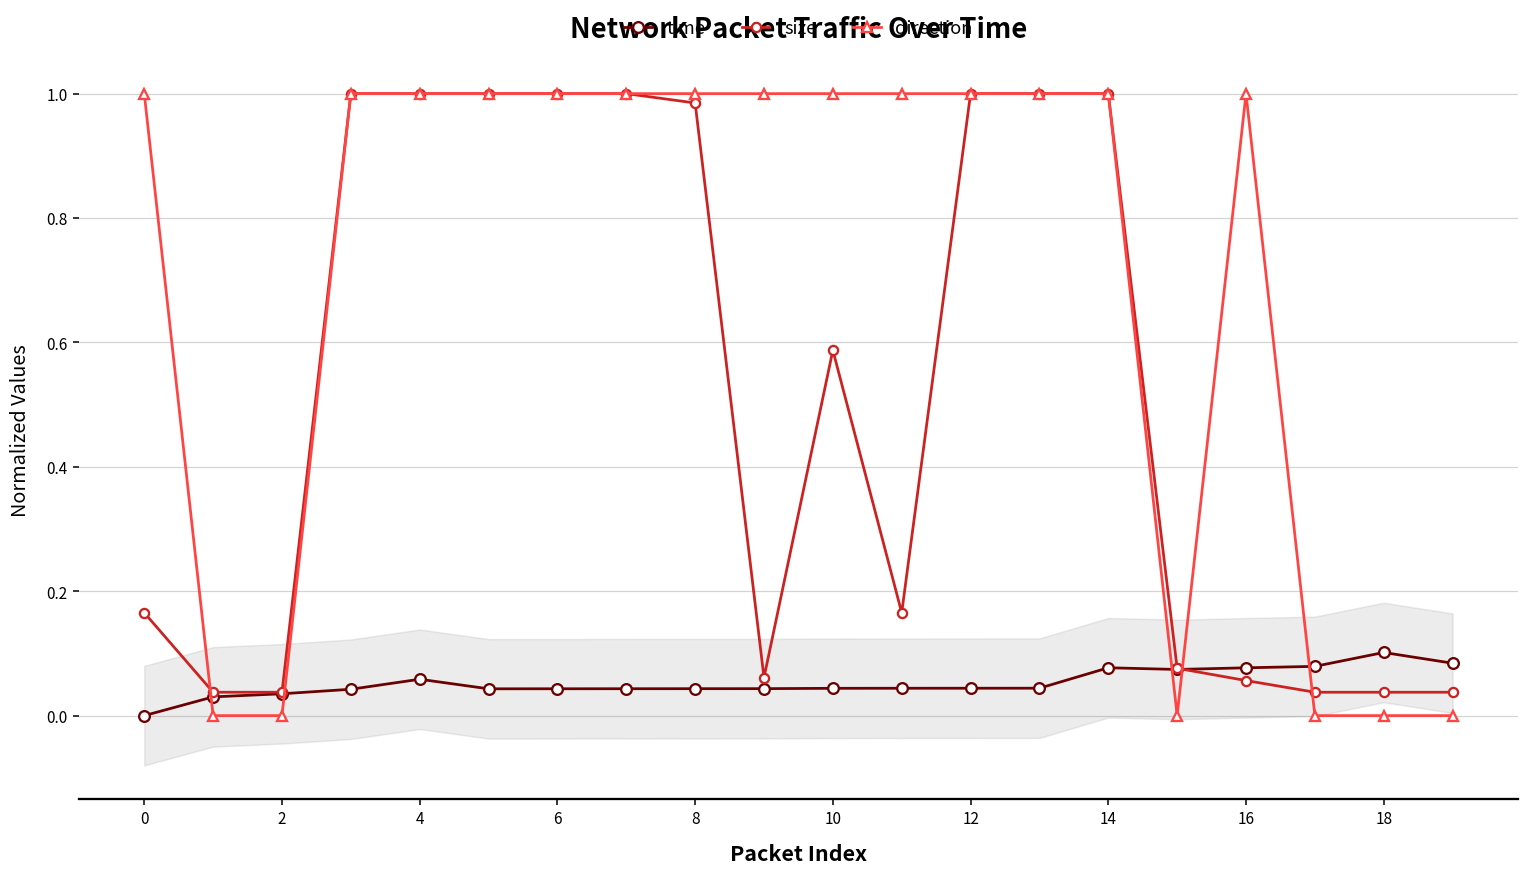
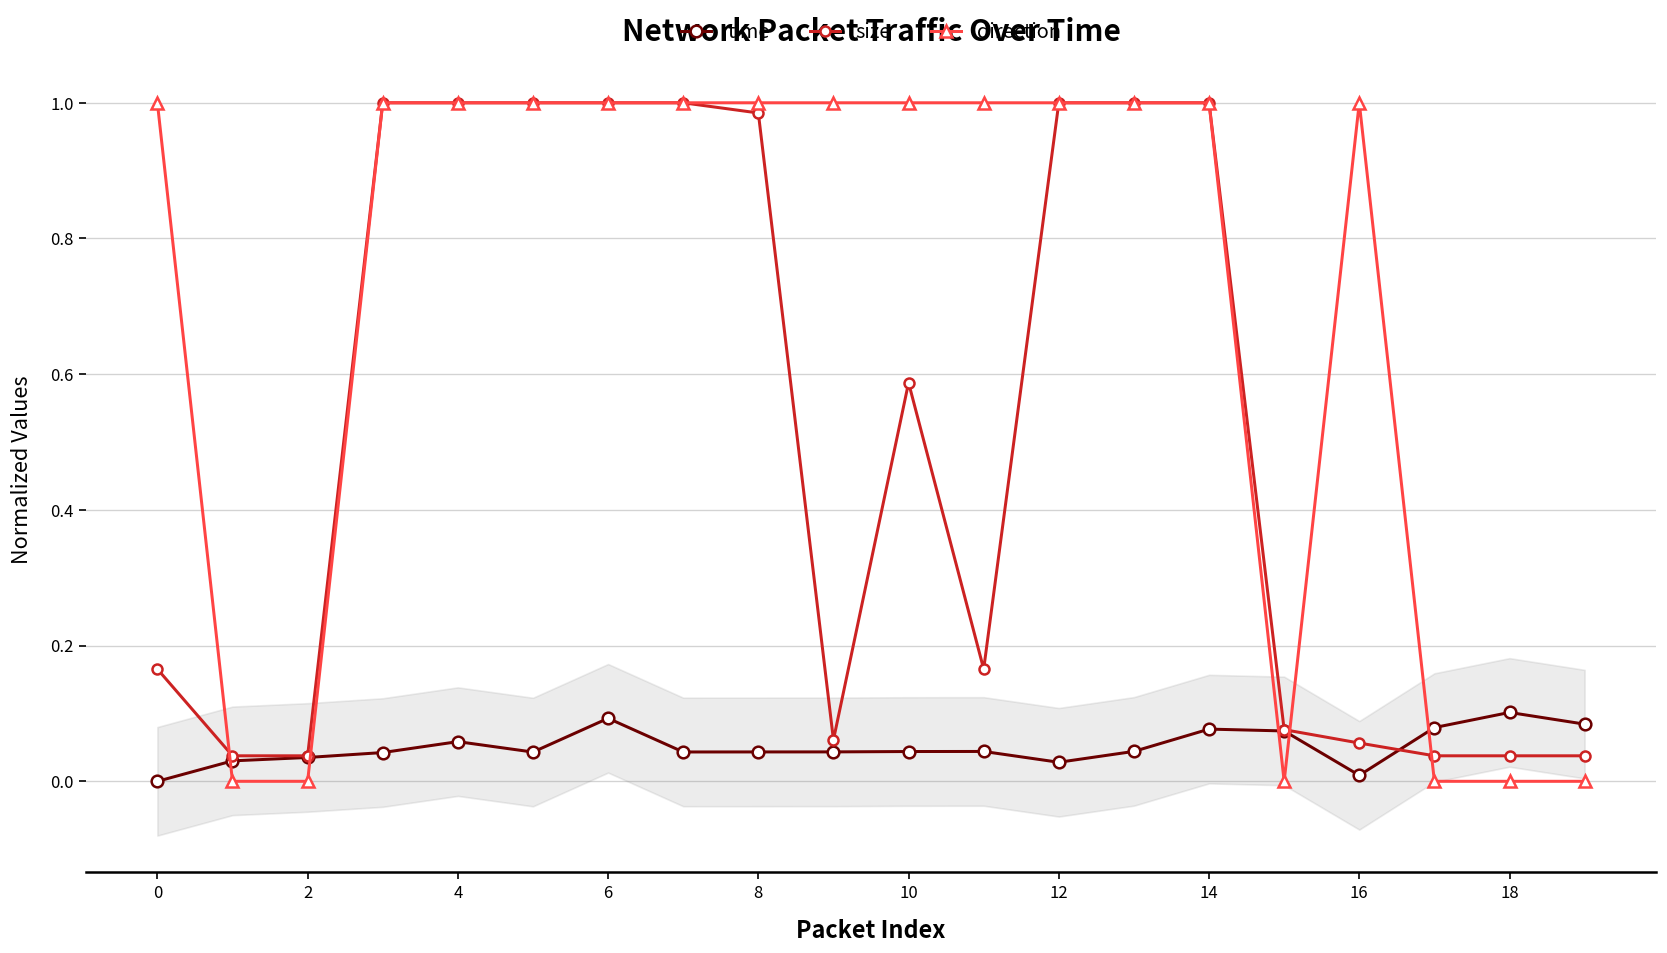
  {
    "time": {
      "0": 0.00,
      "4": 0.06,
-     "6": 0.04,
+     "6": 0.09,
      "8": 0.04,
      "10": 0.04,
-     "12": 0.04,
+     "12": 0.03,
      "14": 0.08,
-     "16": 0.08,
+     "16": 0.01,
      "18": 0.10
    },
    "size": {
      "0": 0.17,
      "8": 0.98,
      "10": 0.59,
      "16": 0.06,
      "18": 0.04
    },
    "direction": {
      "0": 1.00,
      "2": 0.00,
      "8": 1.00,
      "10": 1.00,
      "16": 1.00,
      "18": 0.00
    }
  }
